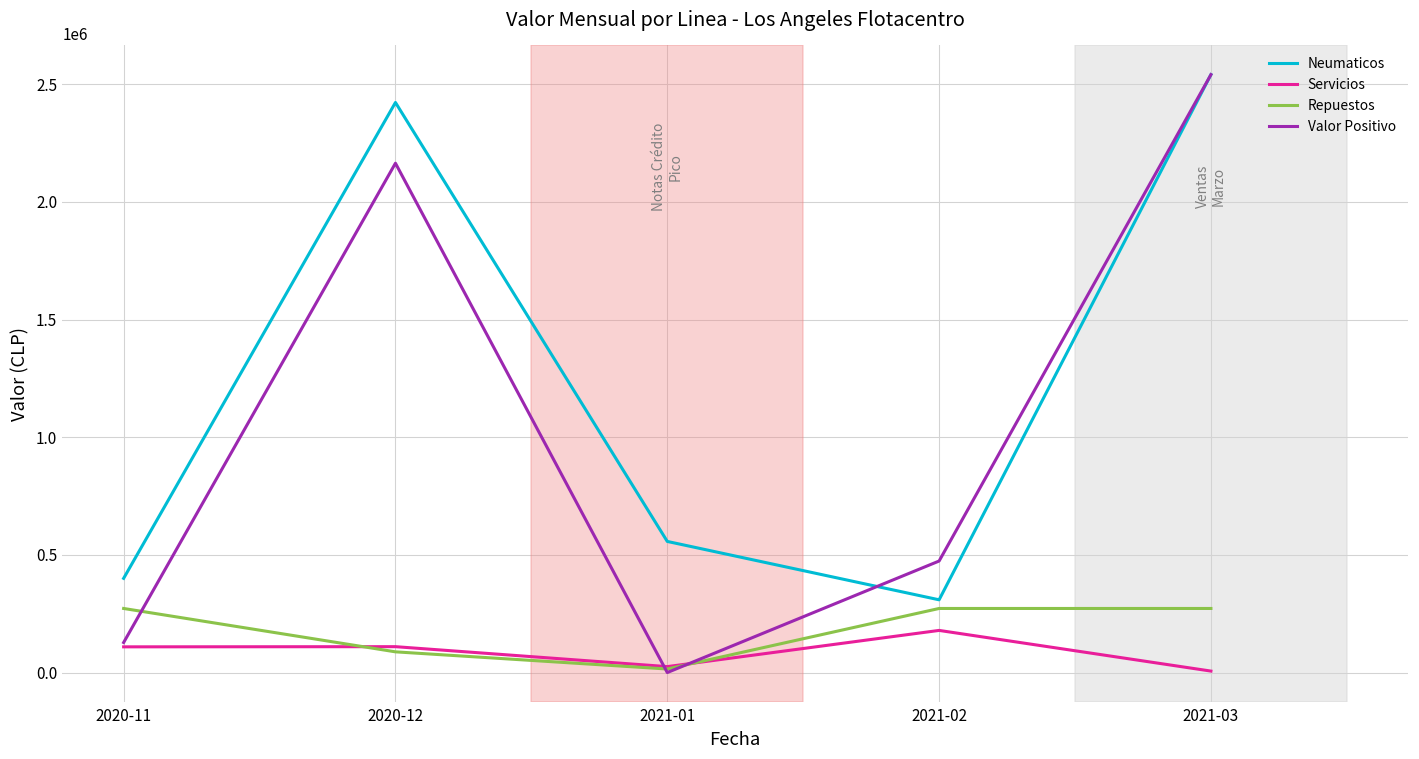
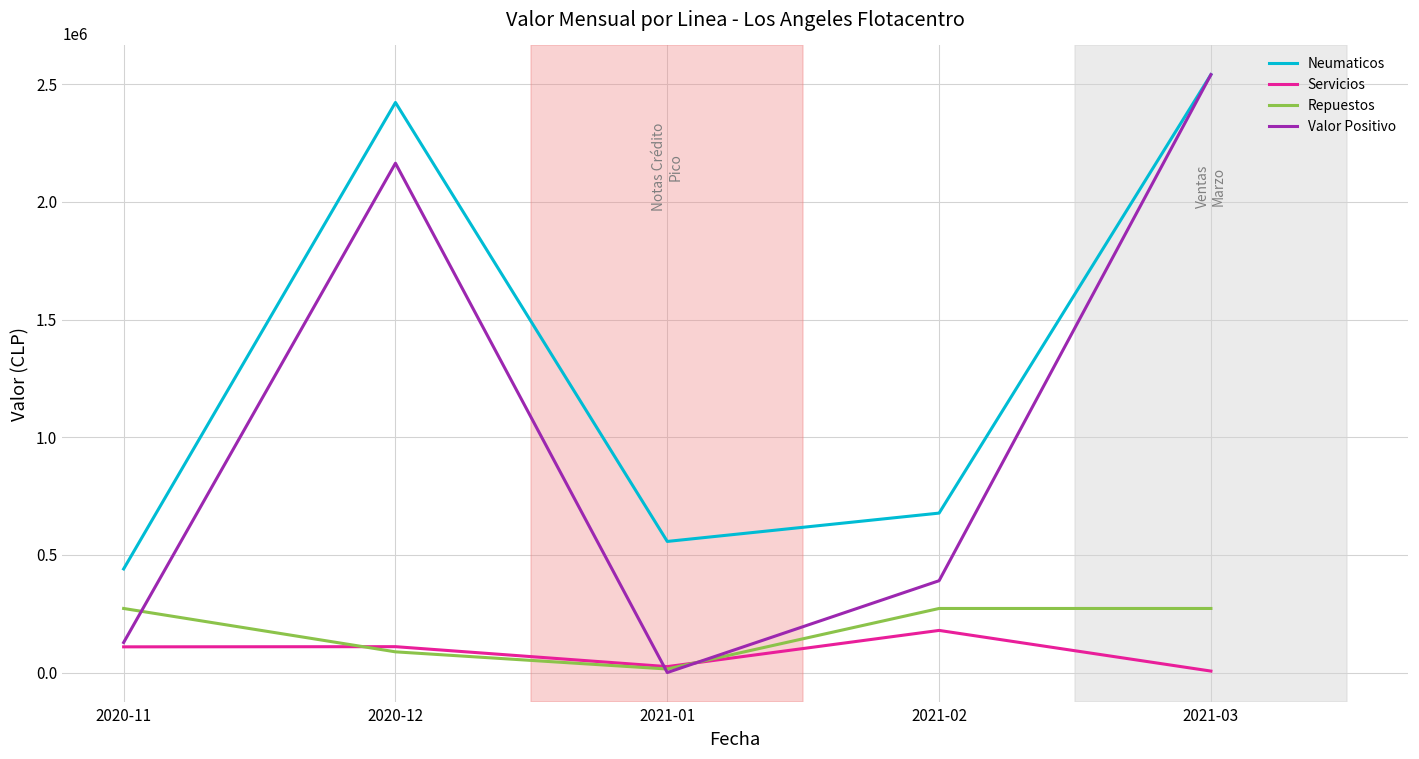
  {
    "Neumaticos": {
-     "2020-11": 400000,
+     "2020-11": 440000,
      "2020-12": 2420000,
      "2021-01": 560000,
-     "2021-02": 310000
+     "2021-02": 680000
    },
    "Servicios": {
      "2020-11": 110000,
      "2020-12": 110000,
      "2021-02": 180000,
      "2021-03": 10000
    },
    "Repuestos": {
      "2020-11": 270000,
      "2020-12": 90000,
      "2021-02": 270000,
      "2021-03": 270000
    },
    "Valor Positivo": {
      "2020-11": 130000,
      "2020-12": 2160000,
      "2021-01": 0,
-     "2021-02": 470000
+     "2021-02": 390000
    }
  }
